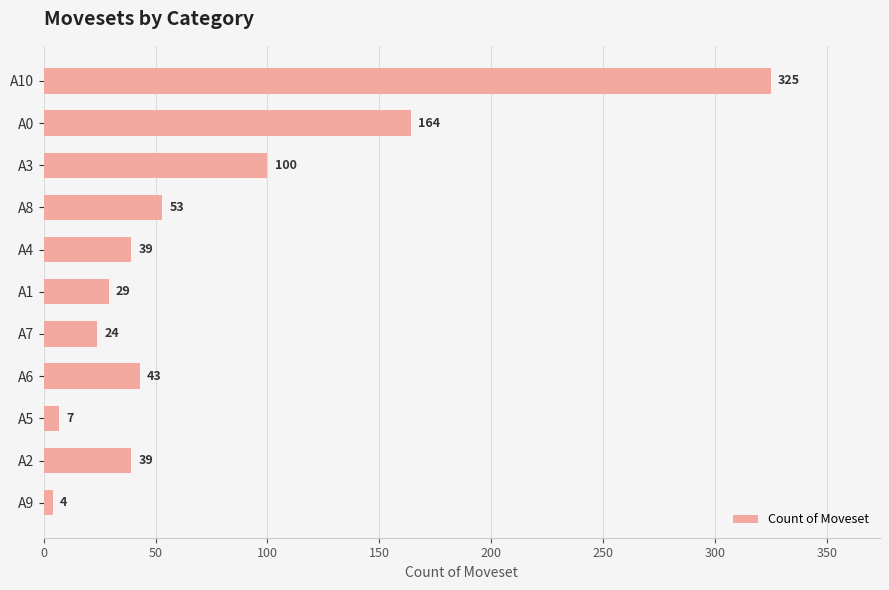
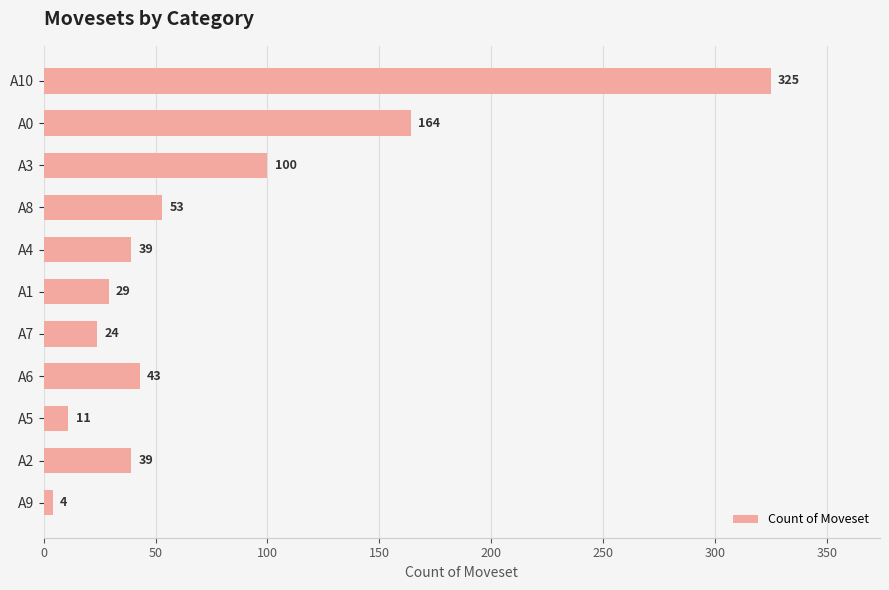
  {
    "A10": 325,
    "A0": 164,
    "A3": 100,
    "A8": 53,
    "A4": 39,
    "A1": 29,
    "A7": 24,
    "A6": 43,
-   "A5": 7,
+   "A5": 11,
    "A2": 39,
    "A9": 4
  }
